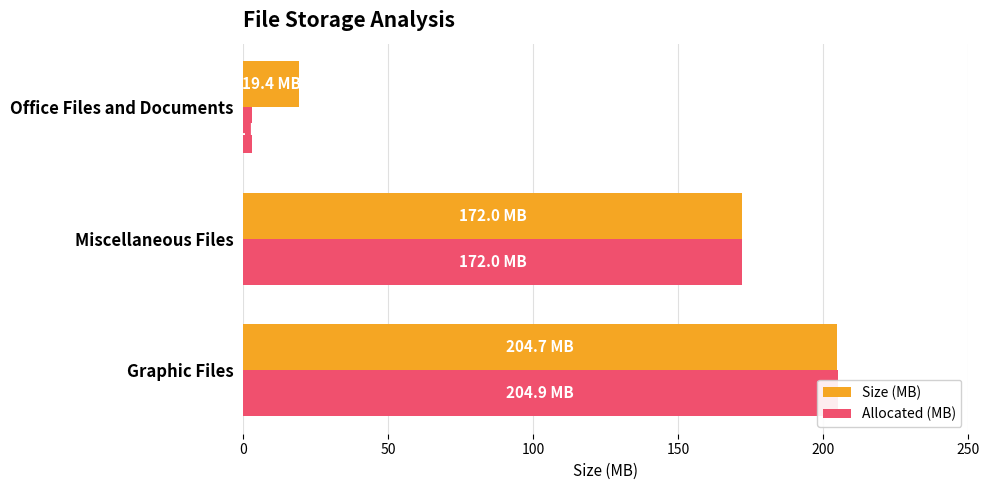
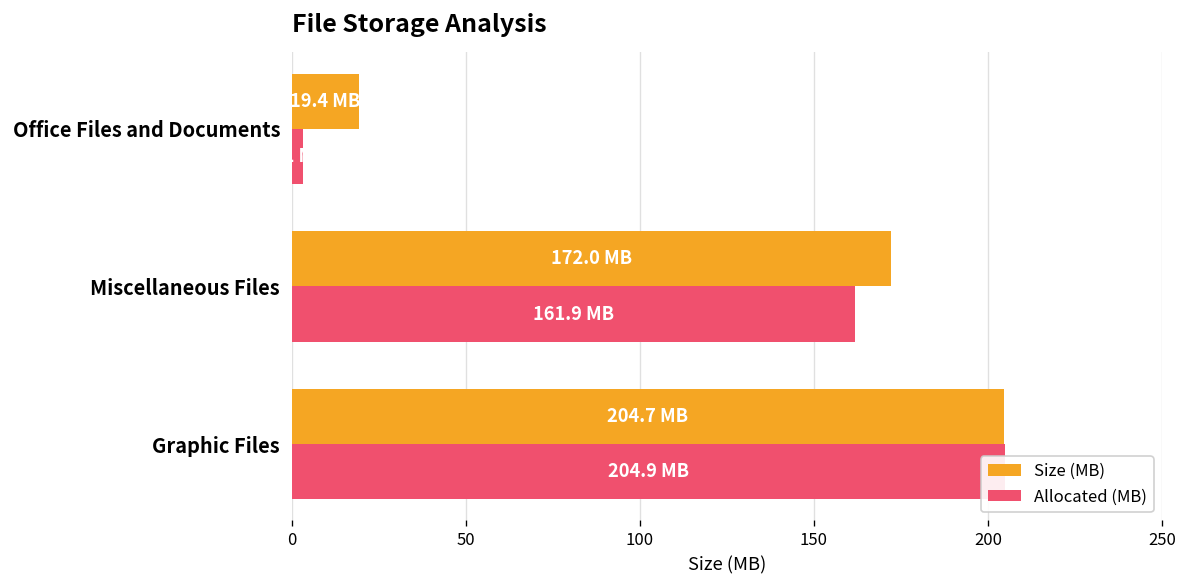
  {
    "Size (MB)": {
      "Office Files and Documents": 19.4,
      "Miscellaneous Files": 172.0,
      "Graphic Files": 204.7
    },
    "Allocated (MB)": {
-     "Miscellaneous Files": 172.0
+     "Miscellaneous Files": 161.9
    }
  }
